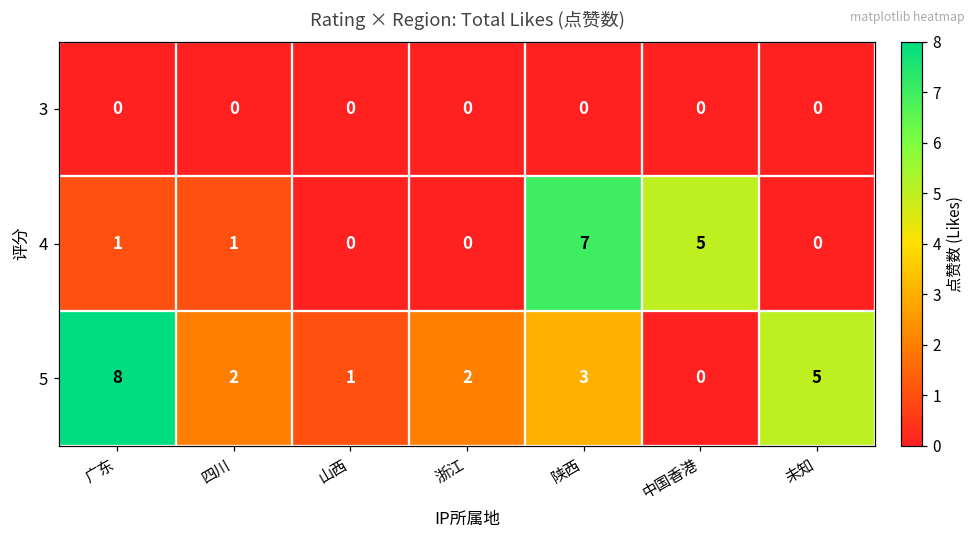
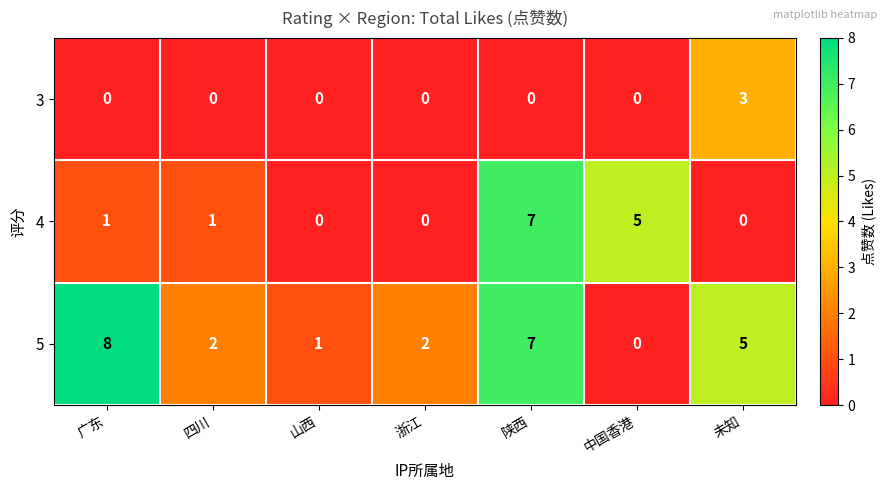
  {
    "3": {
      "广东": 0,
      "四川": 0,
      "山西": 0,
      "浙江": 0,
      "陕西": 0,
      "中国香港": 0,
-     "未知": 0
+     "未知": 3
    },
    "4": {
      "广东": 1,
      "四川": 1,
      "山西": 0,
      "浙江": 0,
      "陕西": 7,
      "中国香港": 5,
      "未知": 0
    },
    "5": {
      "广东": 8,
      "四川": 2,
      "山西": 1,
      "浙江": 2,
-     "陕西": 3,
+     "陕西": 7,
      "中国香港": 0,
      "未知": 5
    }
  }
